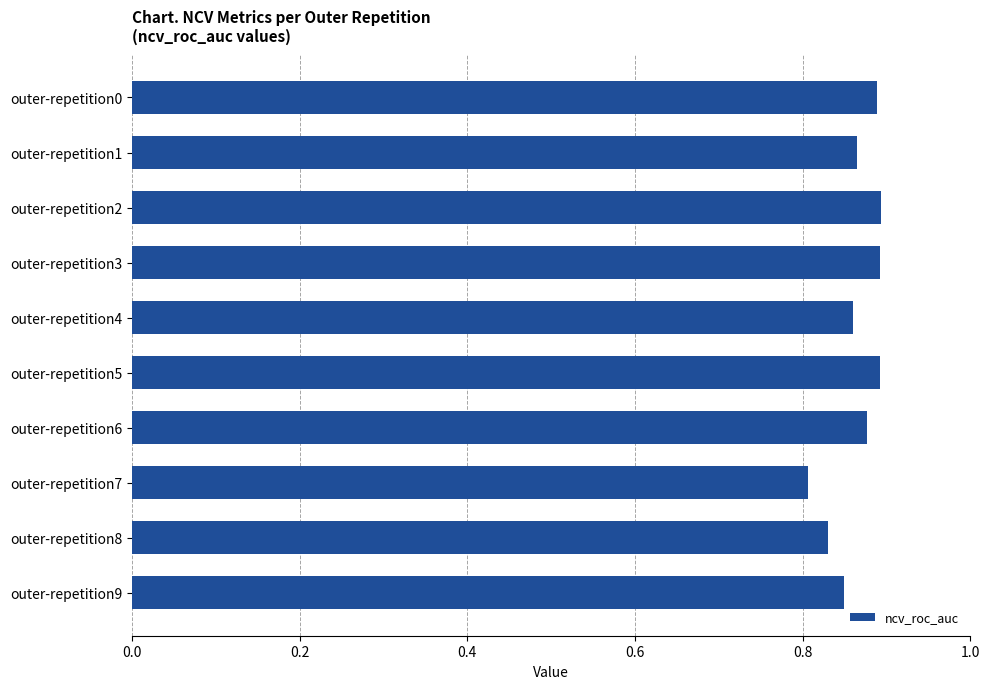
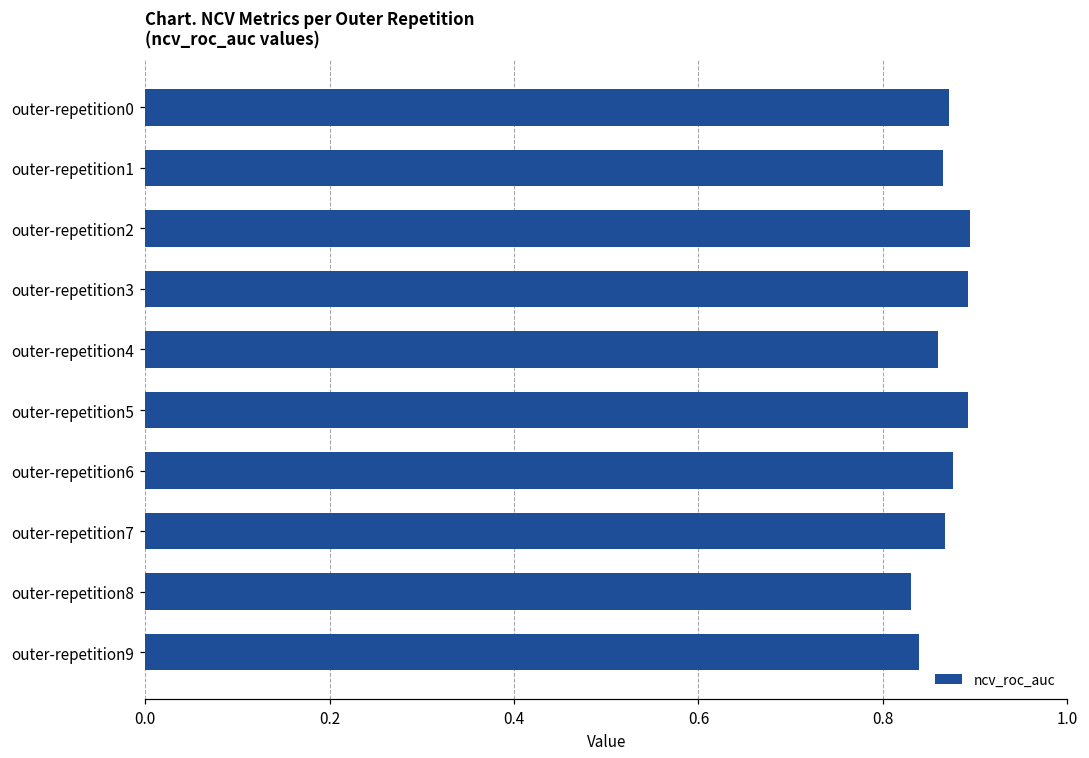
  {
-   "outer-repetition0": 0.89,
+   "outer-repetition0": 0.87,
    "outer-repetition1": 0.86,
    "outer-repetition2": 0.89,
    "outer-repetition3": 0.89,
    "outer-repetition4": 0.86,
    "outer-repetition5": 0.89,
    "outer-repetition6": 0.88,
-   "outer-repetition7": 0.81,
+   "outer-repetition7": 0.87,
    "outer-repetition8": 0.83,
-   "outer-repetition9": 0.85
+   "outer-repetition9": 0.84
  }
